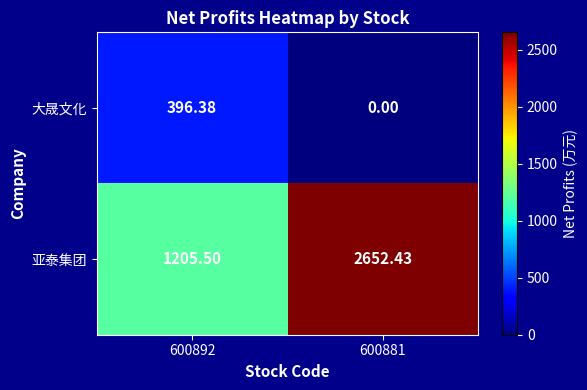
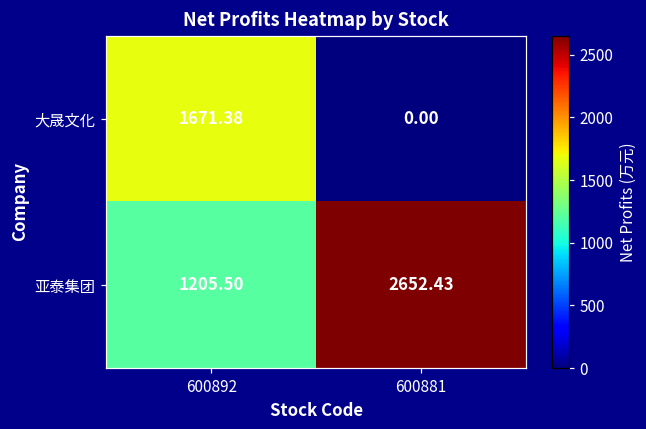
  {
    "大晟文化": {
-     "600892": 396.38,
+     "600892": 1671.38,
      "600881": 0.00
    },
    "亚泰集团": {
      "600892": 1205.50,
      "600881": 2652.43
    }
  }
